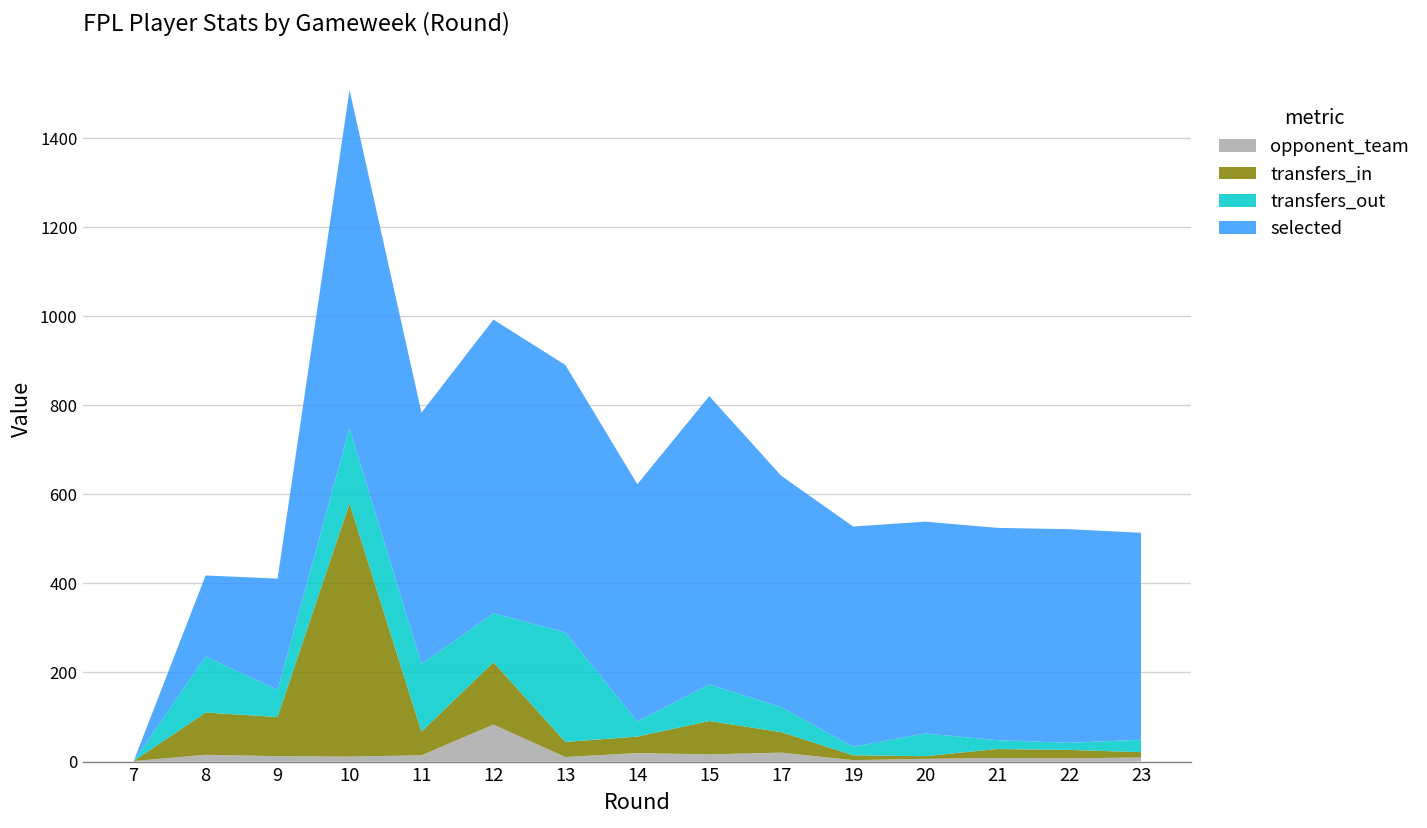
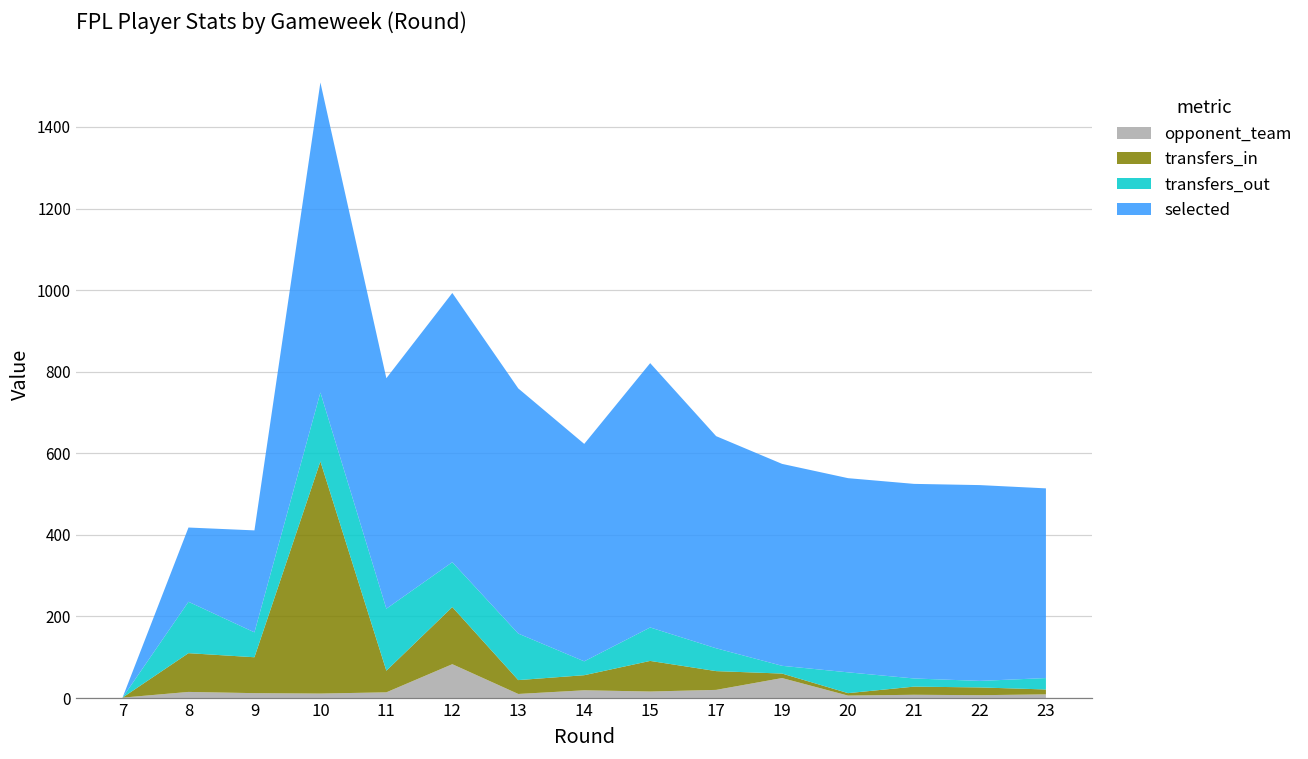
  {
    "opponent_team": {
      "8": 20,
      "9": 10,
      "10": 10,
      "11": 10,
      "12": 80,
      "13": 10,
      "14": 20,
      "15": 20,
      "17": 20,
-     "19": 0,
+     "19": 50,
      "21": 10,
      "22": 10,
      "23": 10
    },
    "transfers_in": {
      "8": 100,
      "9": 90,
      "10": 570,
      "11": 50,
      "12": 140,
      "13": 30,
      "14": 40,
      "15": 80,
      "17": 50,
      "19": 10,
      "21": 20,
      "22": 20,
      "23": 10
    },
    "transfers_out": {
      "8": 130,
      "9": 60,
      "10": 170,
      "11": 150,
      "12": 110,
-     "13": 250,
+     "13": 110,
      "14": 30,
      "15": 80,
      "17": 60,
      "19": 20,
      "20": 50,
      "21": 20,
      "22": 20,
      "23": 30
    },
    "selected": {
      "8": 180,
      "9": 250,
      "10": 760,
      "11": 570,
      "12": 660,
      "13": 600,
      "14": 530,
      "15": 650,
      "17": 520,
      "19": 500,
      "20": 480,
      "21": 480,
      "22": 480,
      "23": 470
    }
  }
